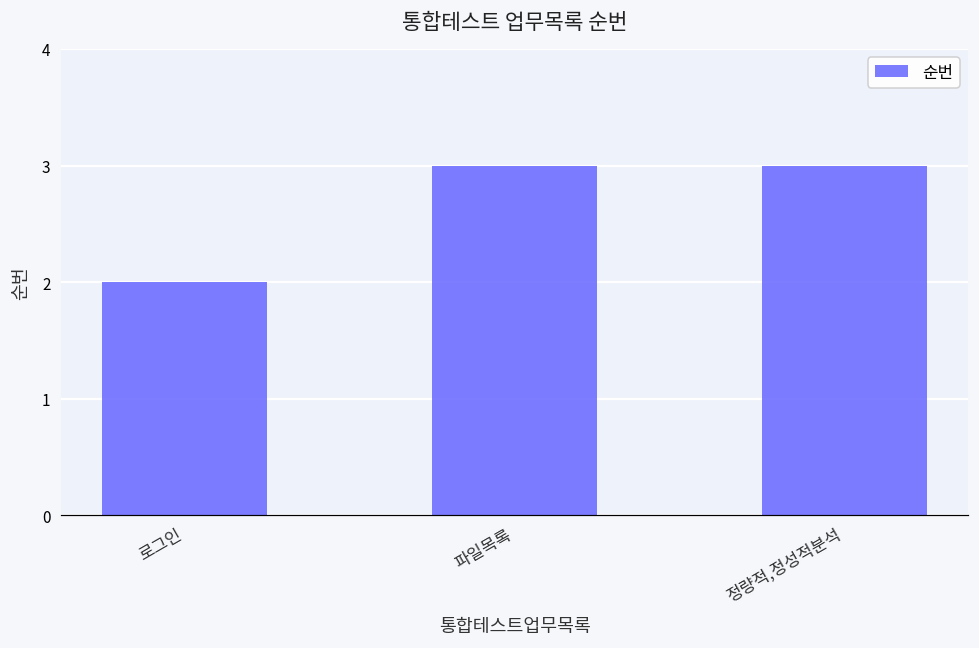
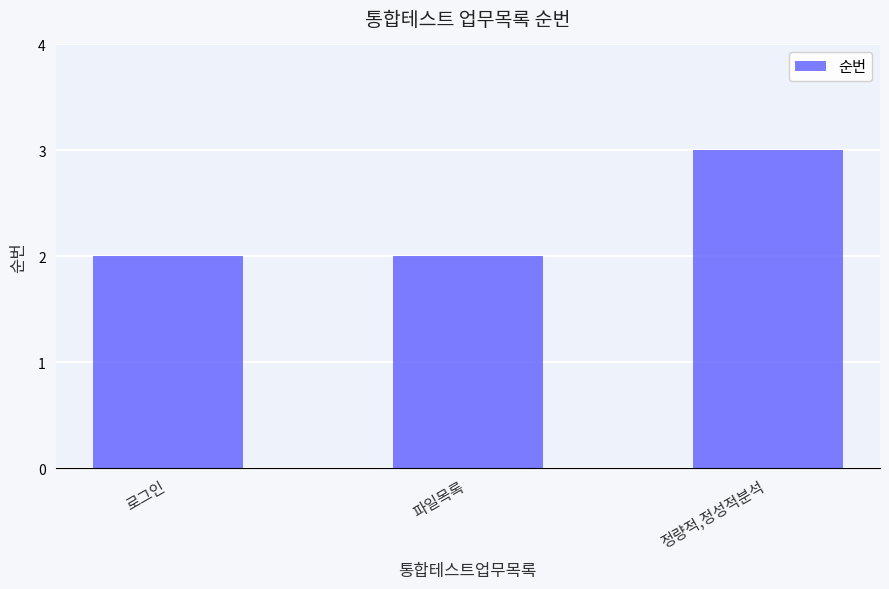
  {
    "로그인": 2,
-   "파일목록": 3,
+   "파일목록": 2,
    "정량적,정성적분석": 3
  }
